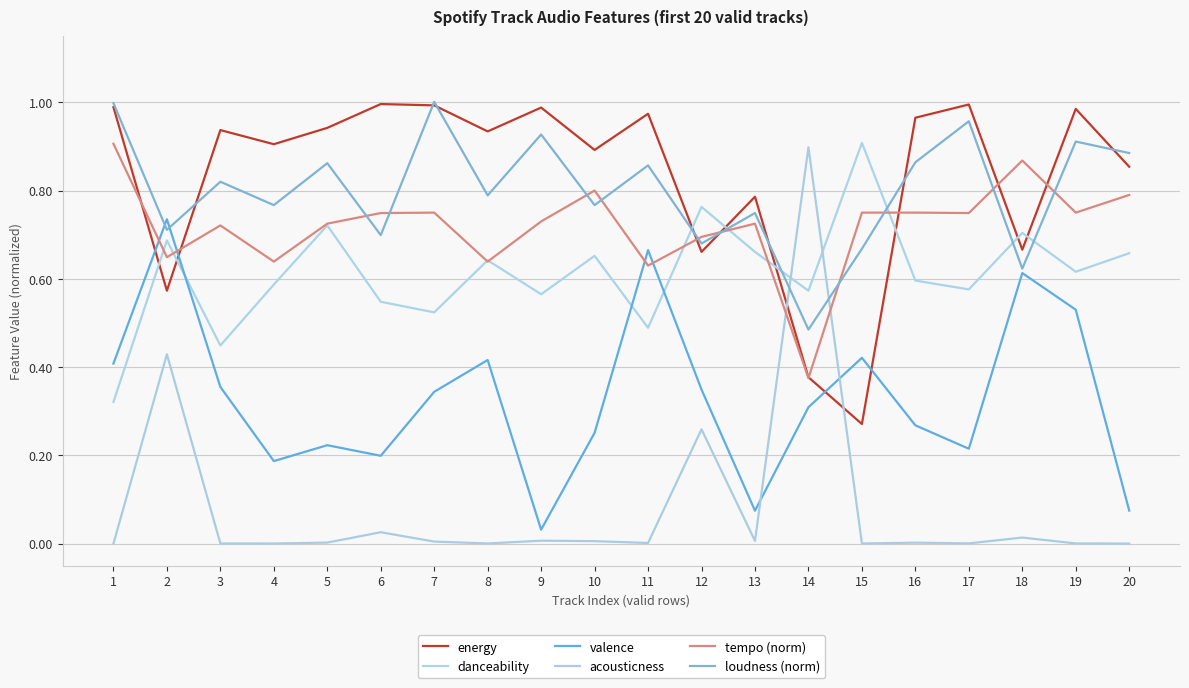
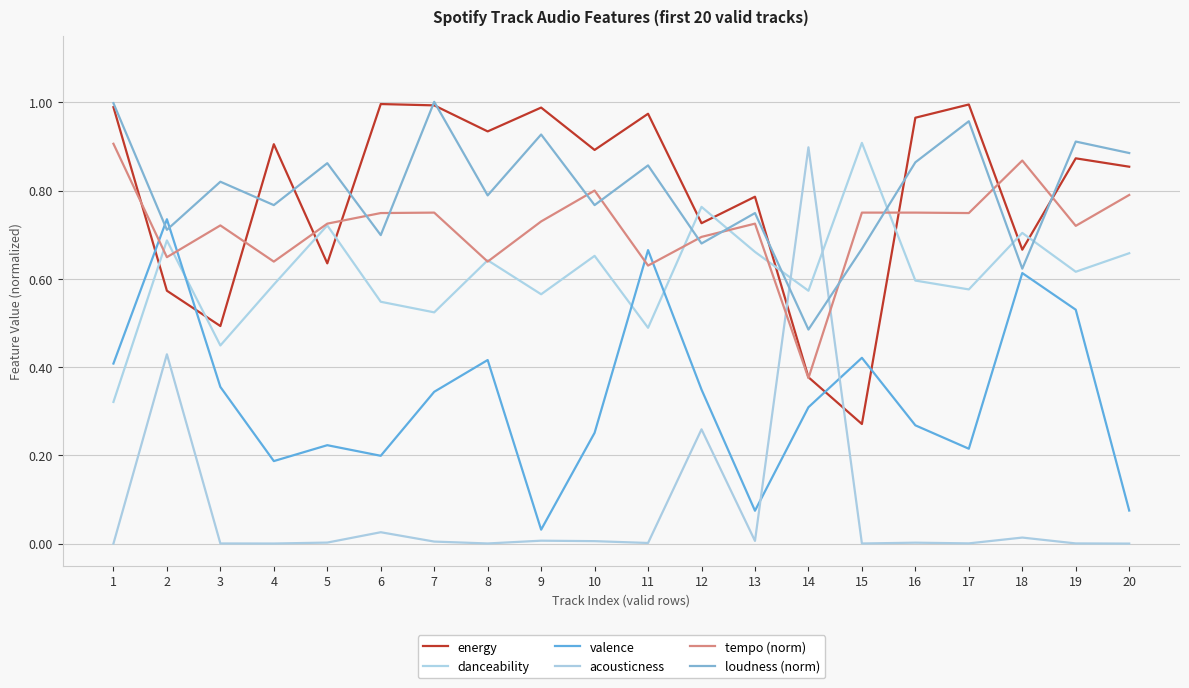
  {
    "energy": {
      "1": 0.99,
      "2": 0.57,
-     "3": 0.94,
+     "3": 0.49,
      "4": 0.91,
-     "5": 0.94,
+     "5": 0.64,
      "6": 1.00,
      "7": 0.99,
      "8": 0.93,
      "9": 0.99,
      "10": 0.89,
      "11": 0.97,
-     "12": 0.66,
+     "12": 0.73,
      "13": 0.79,
      "15": 0.27,
      "16": 0.97,
      "17": 1.00,
      "18": 0.67,
-     "19": 0.99,
+     "19": 0.87,
      "20": 0.85
    },
    "tempo (norm)": {
      "1": 0.91,
      "2": 0.65,
      "3": 0.72,
      "4": 0.64,
      "6": 0.75,
      "7": 0.75,
      "9": 0.73,
      "10": 0.80,
      "11": 0.63,
      "12": 0.70,
      "13": 0.73,
      "15": 0.75,
      "16": 0.75,
      "17": 0.75,
      "18": 0.87,
-     "19": 0.75,
+     "19": 0.72,
      "20": 0.79
    }
  }
